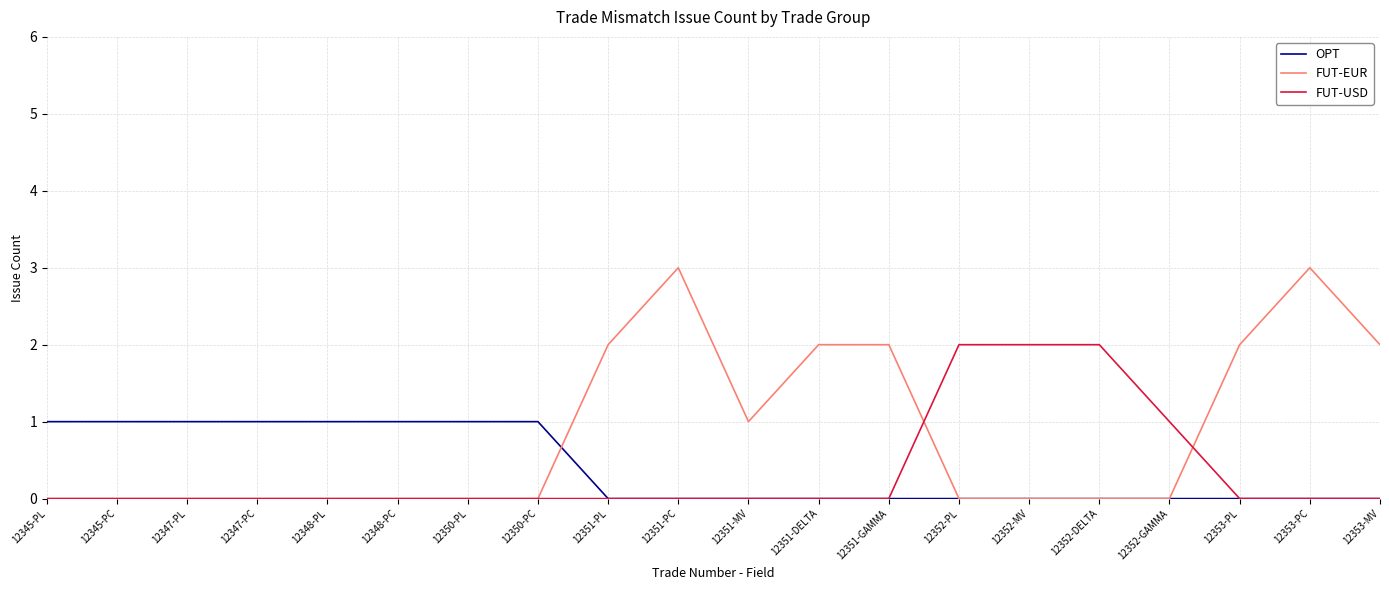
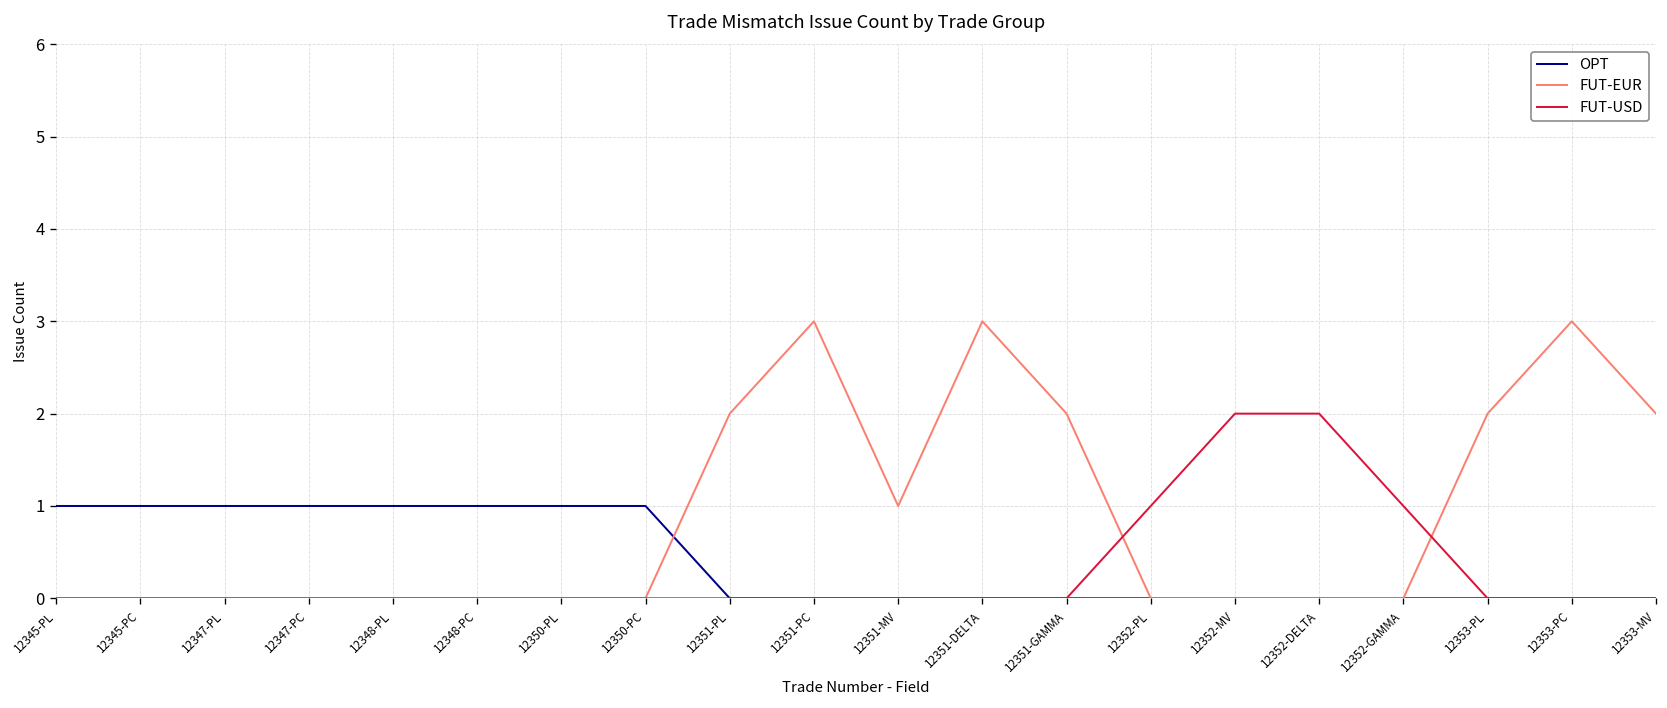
  {
    "OPT": {
      "12345-PL": 1,
      "12345-PC": 1,
      "12347-PL": 1,
      "12347-PC": 1,
      "12348-PL": 1,
      "12348-PC": 1,
      "12350-PL": 1,
      "12350-PC": 1
    },
    "FUT-EUR": {
      "12351-PL": 2,
      "12351-PC": 3,
      "12351-MV": 1,
-     "12351-DELTA": 2,
+     "12351-DELTA": 3,
      "12351-GAMMA": 2,
      "12353-PL": 2,
      "12353-PC": 3,
      "12353-MV": 2
    },
    "FUT-USD": {
-     "12352-PL": 2,
+     "12352-PL": 1,
      "12352-MV": 2,
      "12352-DELTA": 2,
      "12352-GAMMA": 1
    }
  }
